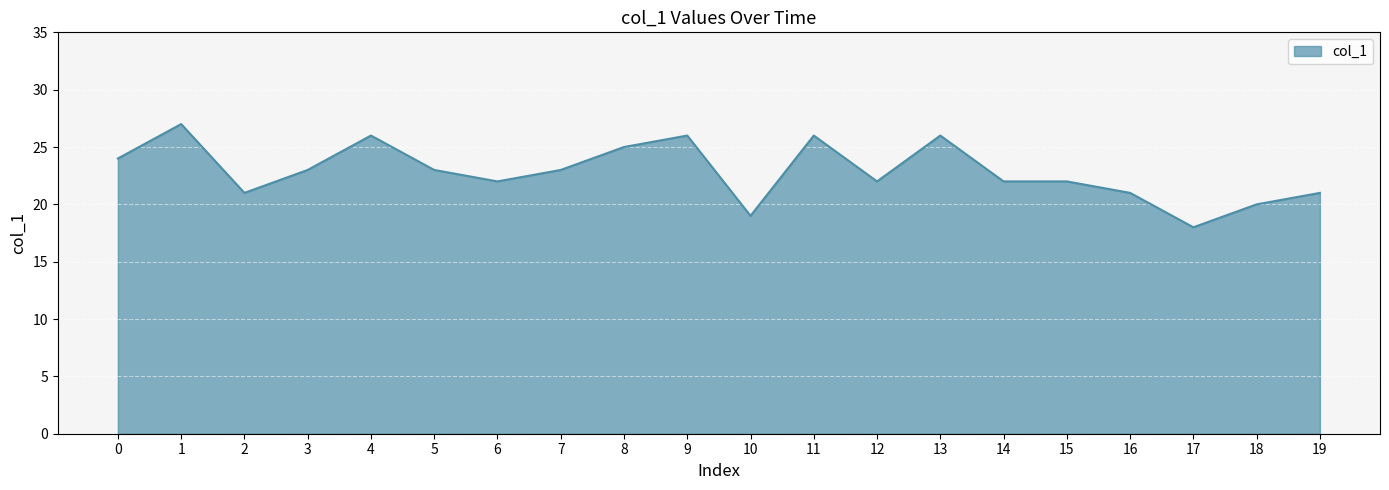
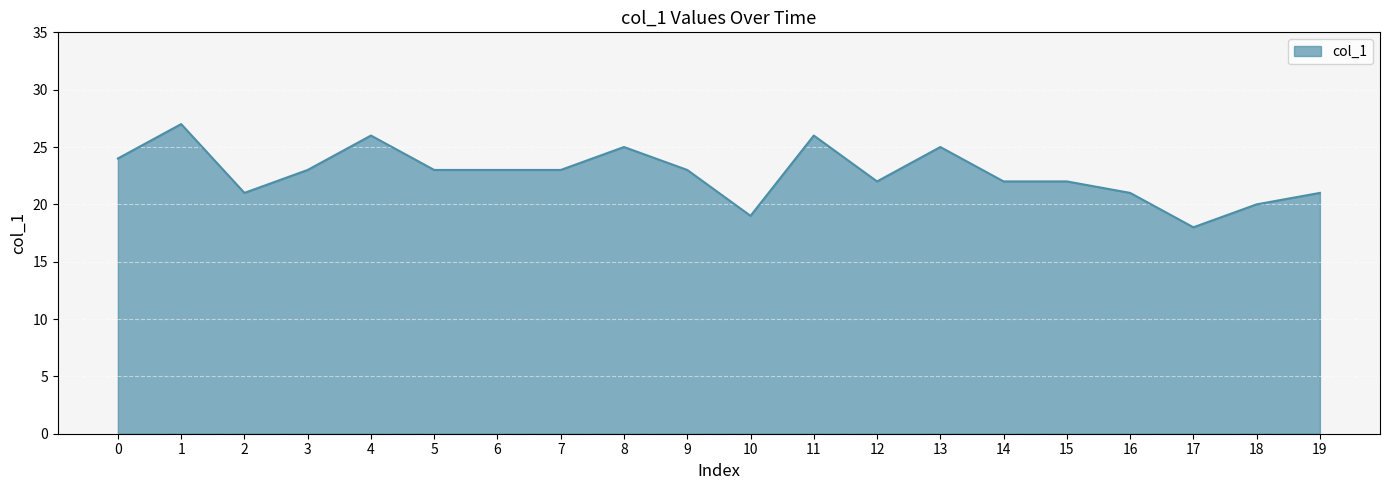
  {
    "0": 24,
    "1": 27,
    "2": 21,
    "3": 23,
    "4": 26,
    "5": 23,
-   "6": 22,
+   "6": 23,
    "7": 23,
    "8": 25,
-   "9": 26,
+   "9": 23,
    "10": 19,
    "11": 26,
    "12": 22,
-   "13": 26,
+   "13": 25,
    "14": 22,
    "15": 22,
    "16": 21,
    "17": 18,
    "18": 20,
    "19": 21
  }
